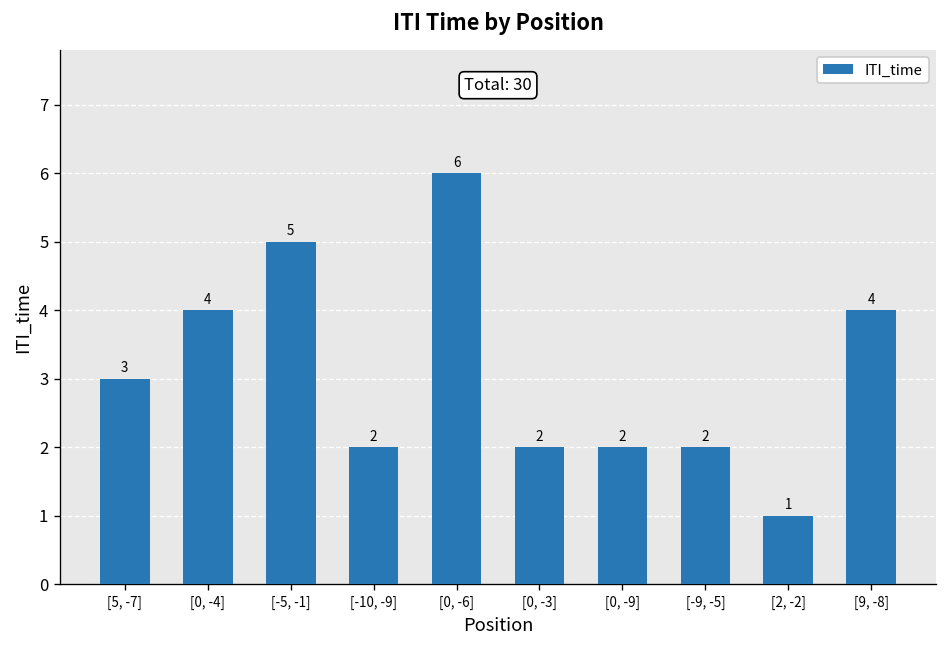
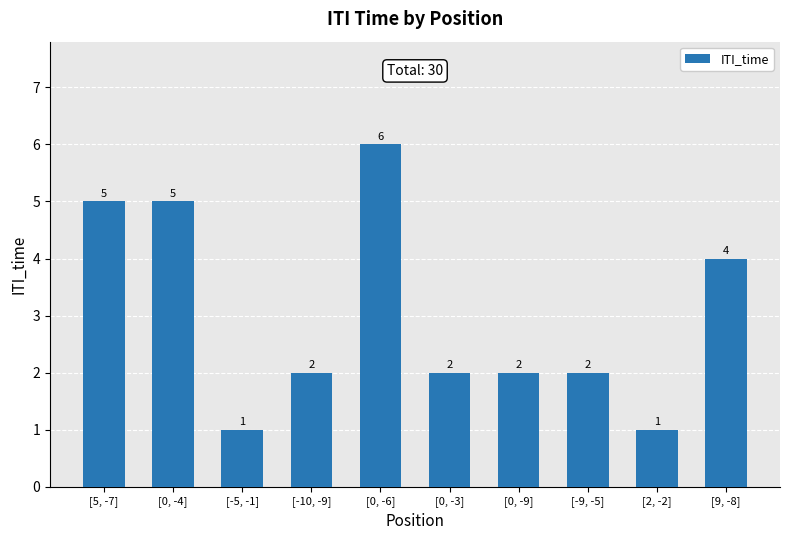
  {
-   "[5, -7]": 3,
-   "[0, -4]": 4,
-   "[-5, -1]": 5,
+   "[5, -7]": 5,
+   "[0, -4]": 5,
+   "[-5, -1]": 1,
    "[-10, -9]": 2,
    "[0, -6]": 6,
    "[0, -3]": 2,
    "[0, -9]": 2,
    "[-9, -5]": 2,
    "[2, -2]": 1,
    "[9, -8]": 4
  }
